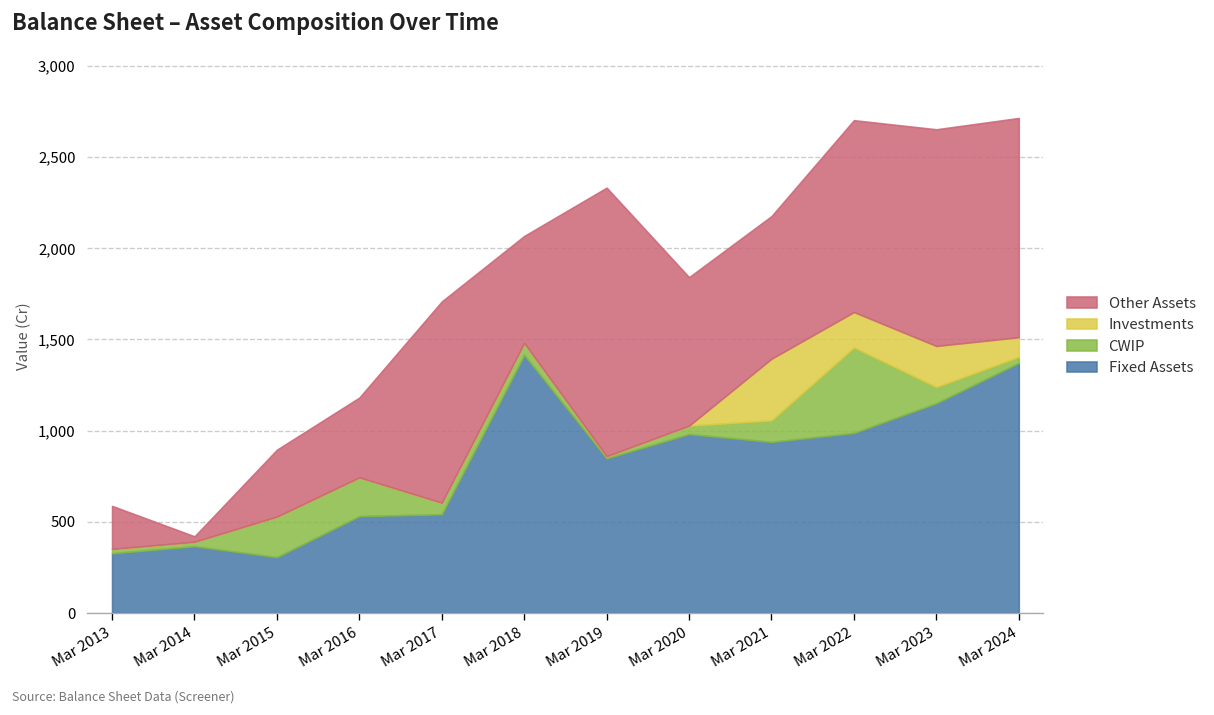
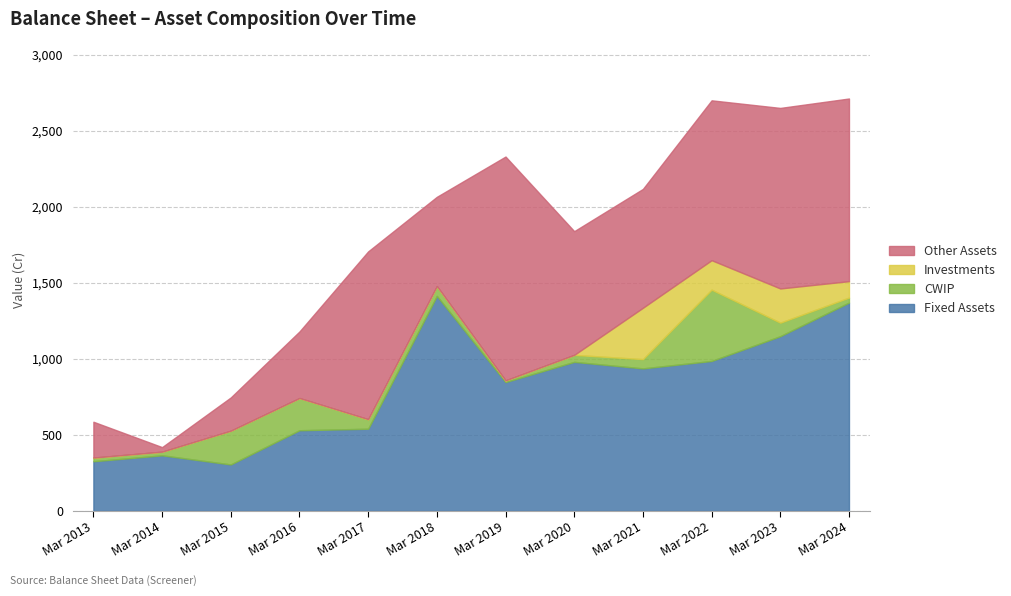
  {
    "Fixed Assets": {
      "Mar 2013": "330",
      "Mar 2014": "370",
      "Mar 2015": "310",
      "Mar 2016": "530",
      "Mar 2017": "540",
      "Mar 2018": "1,420",
      "Mar 2020": "980",
      "Mar 2021": "940",
      "Mar 2022": "990",
      "Mar 2023": "1,150",
      "Mar 2024": "1,370"
    },
    "CWIP": {
-     "Mar 2021": "120",
+     "Mar 2021": "60",
      "Mar 2022": "470",
      "Mar 2023": "90",
      "Mar 2024": "30"
    },
    "Investments": {
      "Mar 2021": "340",
      "Mar 2022": "190",
      "Mar 2023": "230",
      "Mar 2024": "110"
    },
    "Other Assets": {
      "Mar 2013": "240",
      "Mar 2014": "30",
-     "Mar 2015": "370",
+     "Mar 2015": "220",
      "Mar 2016": "440",
      "Mar 2017": "1,100",
      "Mar 2018": "590",
      "Mar 2019": "1,470",
      "Mar 2020": "810",
      "Mar 2021": "780",
      "Mar 2022": "1,050",
      "Mar 2023": "1,190",
      "Mar 2024": "1,200"
    }
  }
